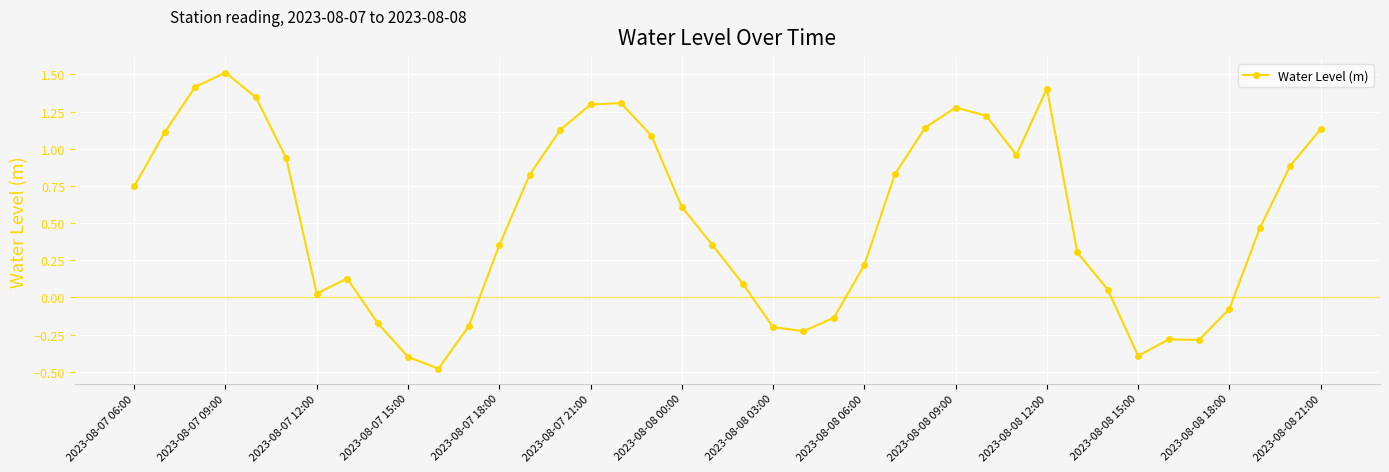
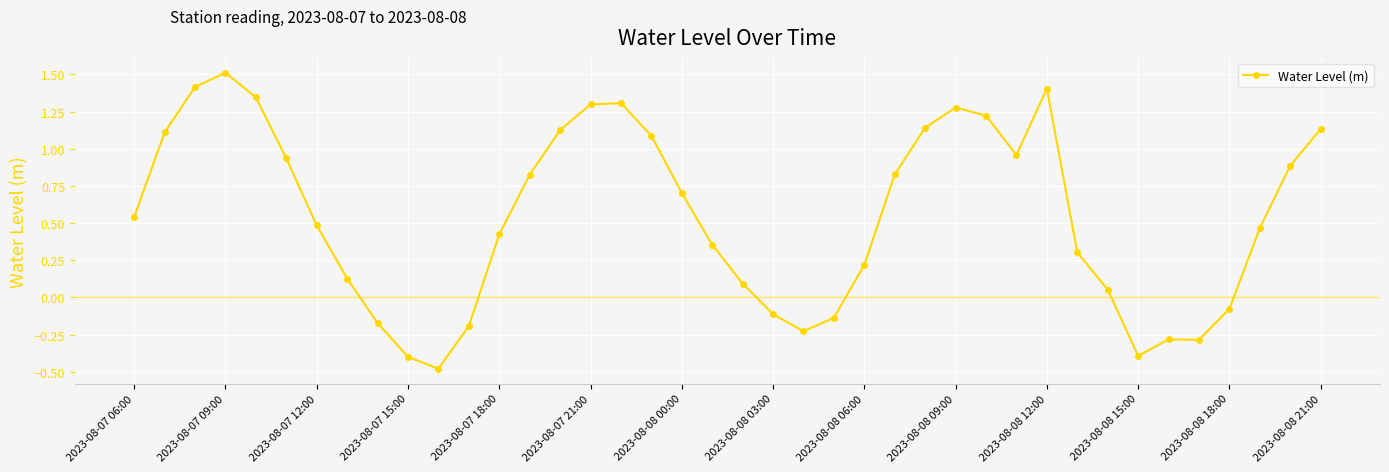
  {
-   "2023-08-07 06:00": 0.75,
+   "2023-08-07 06:00": 0.54,
    "2023-08-07 09:00": 1.51,
-   "2023-08-07 12:00": 0.03,
+   "2023-08-07 12:00": 0.48,
    "2023-08-07 15:00": -0.40,
-   "2023-08-07 18:00": 0.35,
+   "2023-08-07 18:00": 0.42,
    "2023-08-07 21:00": 1.30,
-   "2023-08-08 00:00": 0.61,
-   "2023-08-08 03:00": -0.20,
+   "2023-08-08 00:00": 0.70,
+   "2023-08-08 03:00": -0.11,
    "2023-08-08 06:00": 0.22,
    "2023-08-08 09:00": 1.28,
    "2023-08-08 12:00": 1.40,
    "2023-08-08 15:00": -0.39,
    "2023-08-08 18:00": -0.08,
    "2023-08-08 21:00": 1.13
  }
